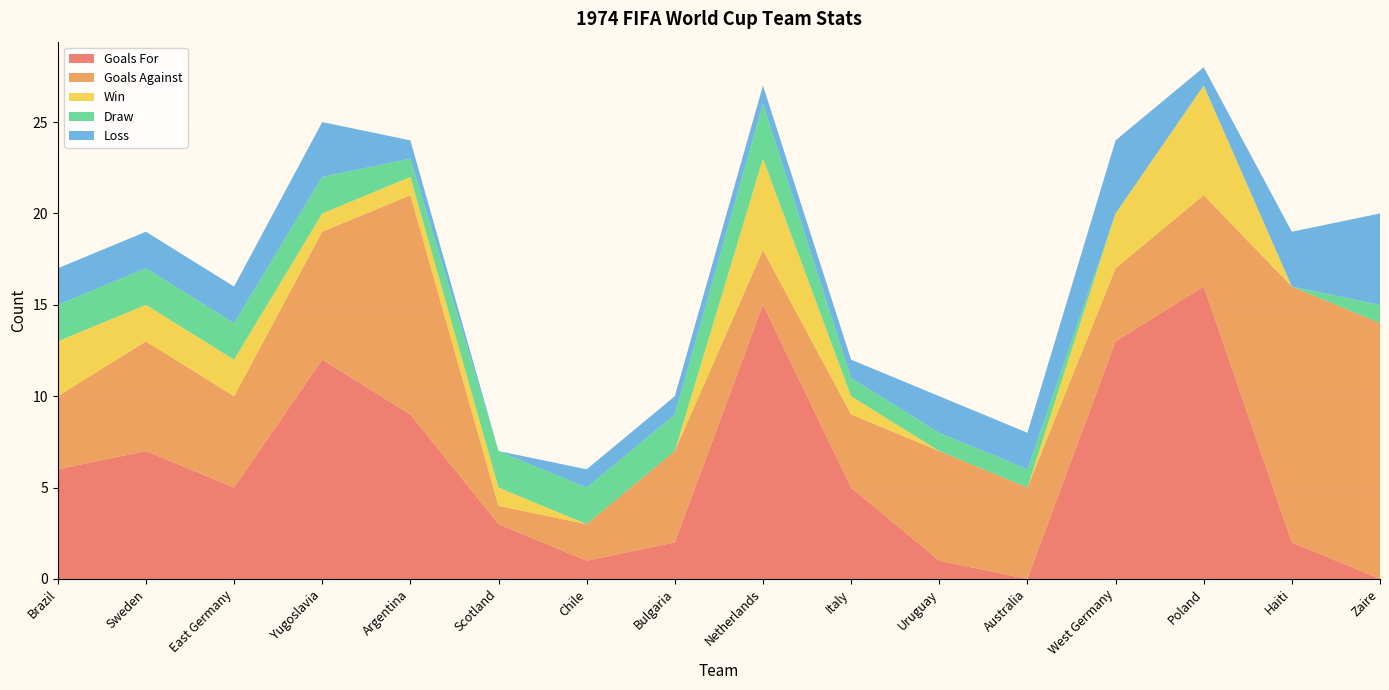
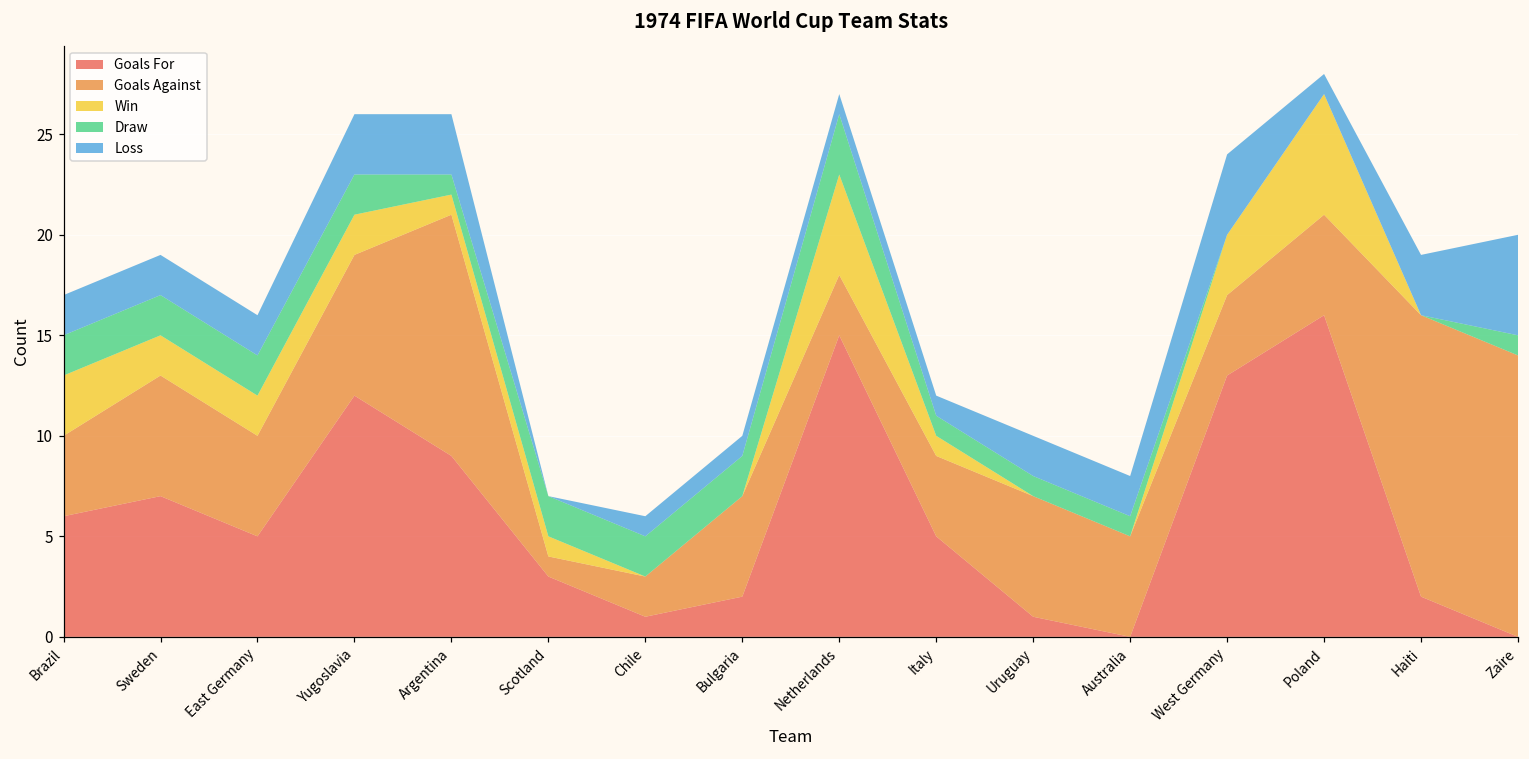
  {
    "Win": {
      "Brazil": 3,
      "Sweden": 2,
      "East Germany": 2,
-     "Yugoslavia": 1,
+     "Yugoslavia": 2,
      "Argentina": 1,
      "Scotland": 1,
      "Netherlands": 5,
      "Italy": 1
    },
    "Draw": {
      "Brazil": 2,
      "Sweden": 2,
      "East Germany": 2,
      "Yugoslavia": 2,
      "Argentina": 1,
      "Chile": 2,
      "Bulgaria": 2,
      "Netherlands": 3,
      "Italy": 1,
      "Uruguay": 1,
      "Australia": 1,
      "Zaire": 1
    },
    "Loss": {
      "Brazil": 2,
      "Sweden": 2,
      "East Germany": 2,
      "Yugoslavia": 3,
-     "Argentina": 1,
+     "Argentina": 3,
      "Chile": 1,
      "Bulgaria": 1,
      "Netherlands": 1,
      "Italy": 1,
      "Uruguay": 2,
      "Australia": 2,
      "West Germany": 4,
      "Poland": 1,
      "Haiti": 3,
      "Zaire": 5
    }
  }
